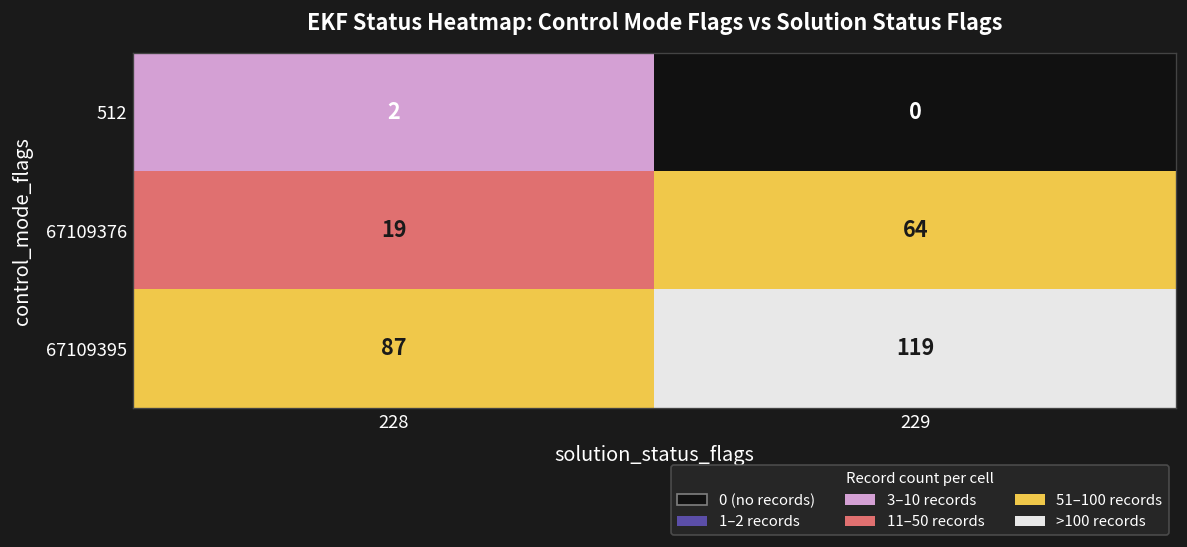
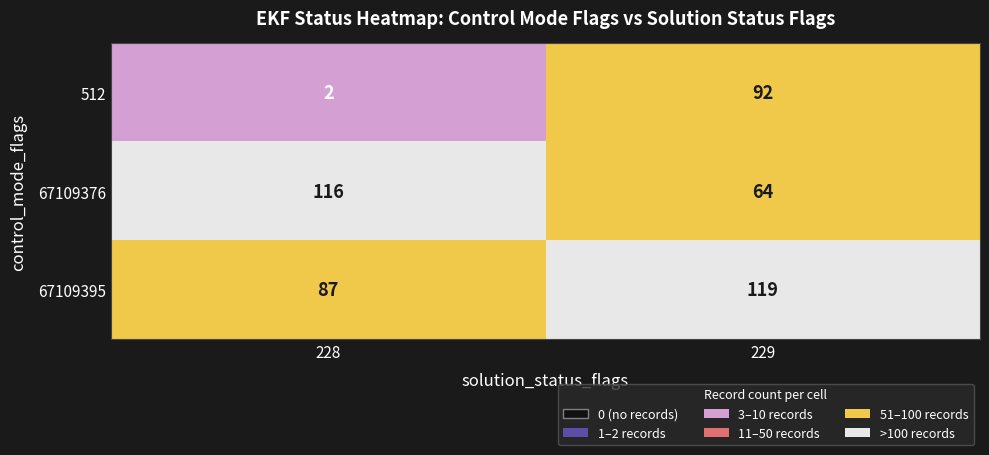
  {
    "512": {
      "228": 2,
-     "229": 0
+     "229": 92
    },
    "67109376": {
-     "228": 19,
+     "228": 116,
      "229": 64
    },
    "67109395": {
      "228": 87,
      "229": 119
    }
  }
